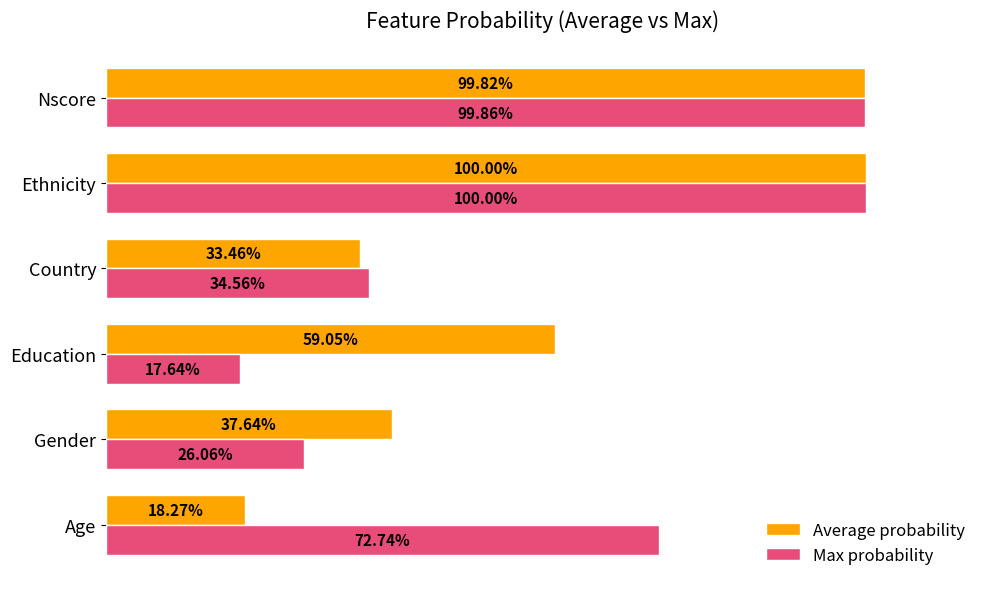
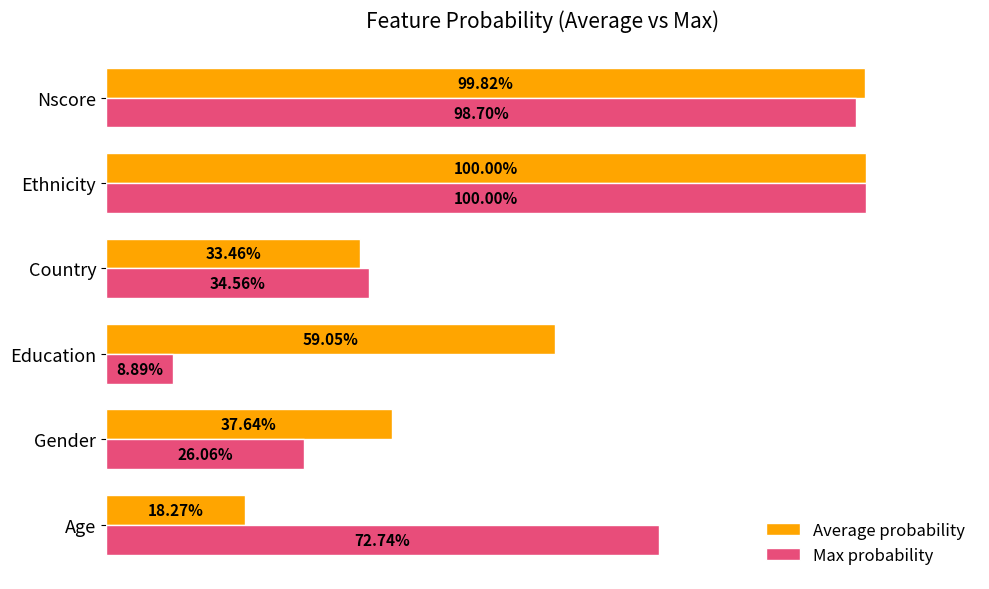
  {
    "Average probability": {
      "Nscore": "99.82%",
      "Ethnicity": "100.00%",
      "Country": "33.46%",
      "Education": "59.05%",
      "Gender": "37.64%",
      "Age": "18.27%"
    },
    "Max probability": {
-     "Nscore": "99.86%",
+     "Nscore": "98.70%",
      "Ethnicity": "100.00%",
      "Country": "34.56%",
-     "Education": "17.64%",
+     "Education": "8.89%",
      "Gender": "26.06%",
      "Age": "72.74%"
    }
  }
